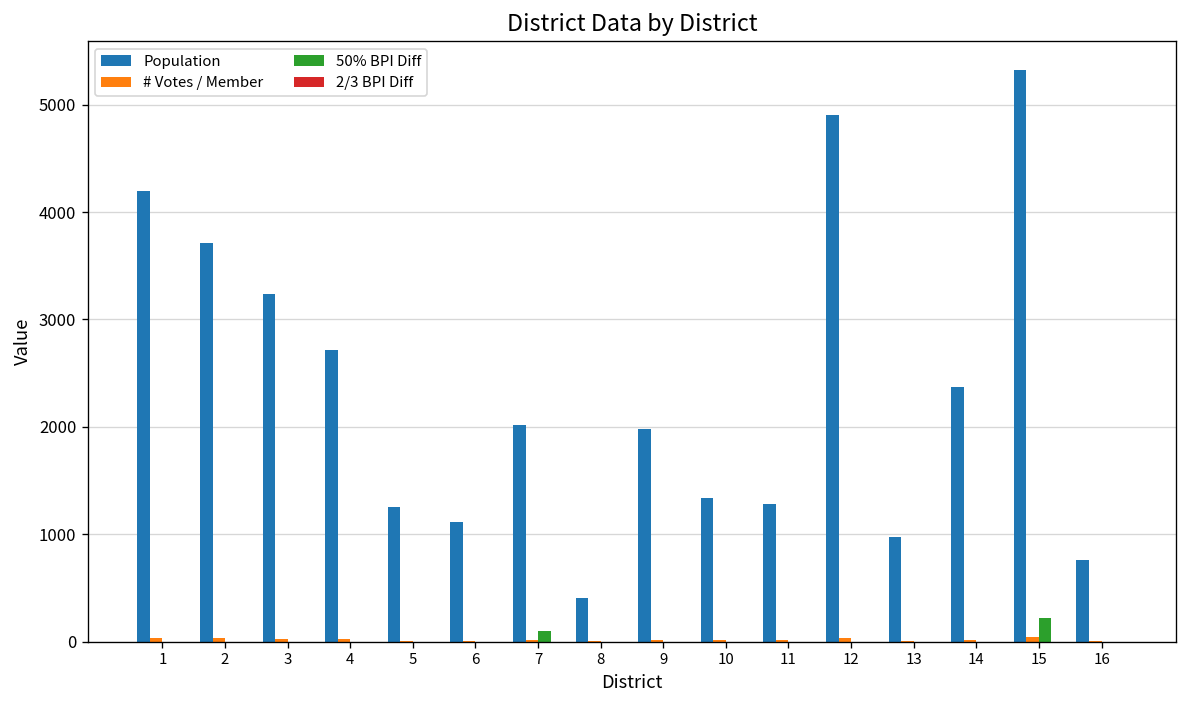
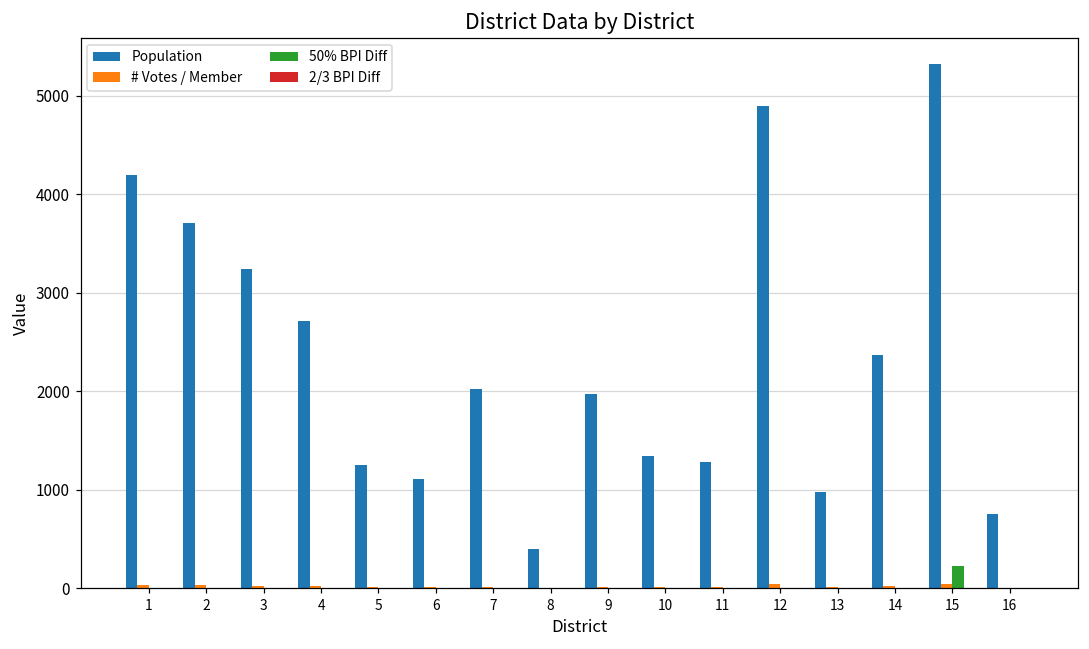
  {
    "Population": {
      "1": 4200,
      "2": 3700,
      "3": 3200,
      "4": 2700,
      "5": 1300,
      "6": 1100,
      "7": 2000,
      "8": 400,
      "9": 2000,
      "10": 1300,
      "11": 1300,
      "12": 4900,
      "13": 1000,
      "14": 2400,
      "15": 5300,
      "16": 800
    },
    "# Votes / Member": {
      "1": 0,
      "2": 0,
      "12": 0,
      "15": 0
    },
    "50% BPI Diff": {
-     "7": 100,
+     "7": 0,
      "15": 200
    }
  }
